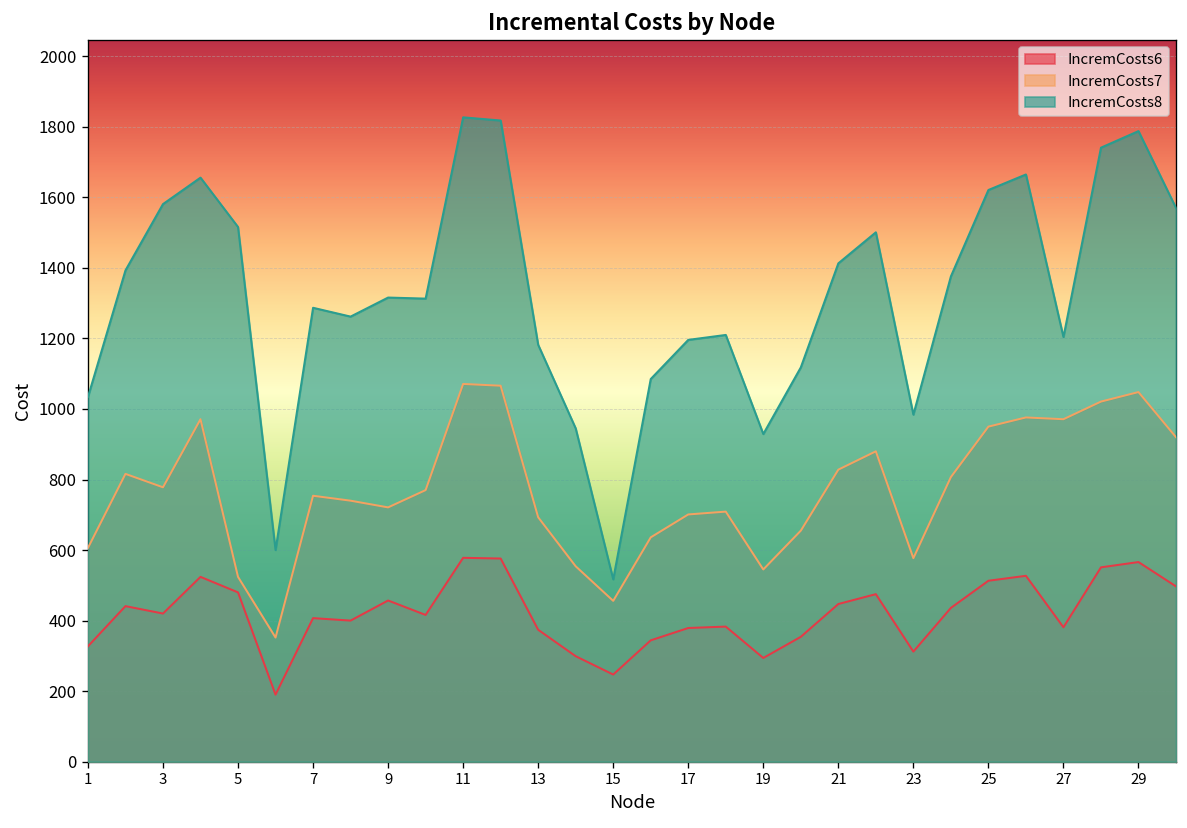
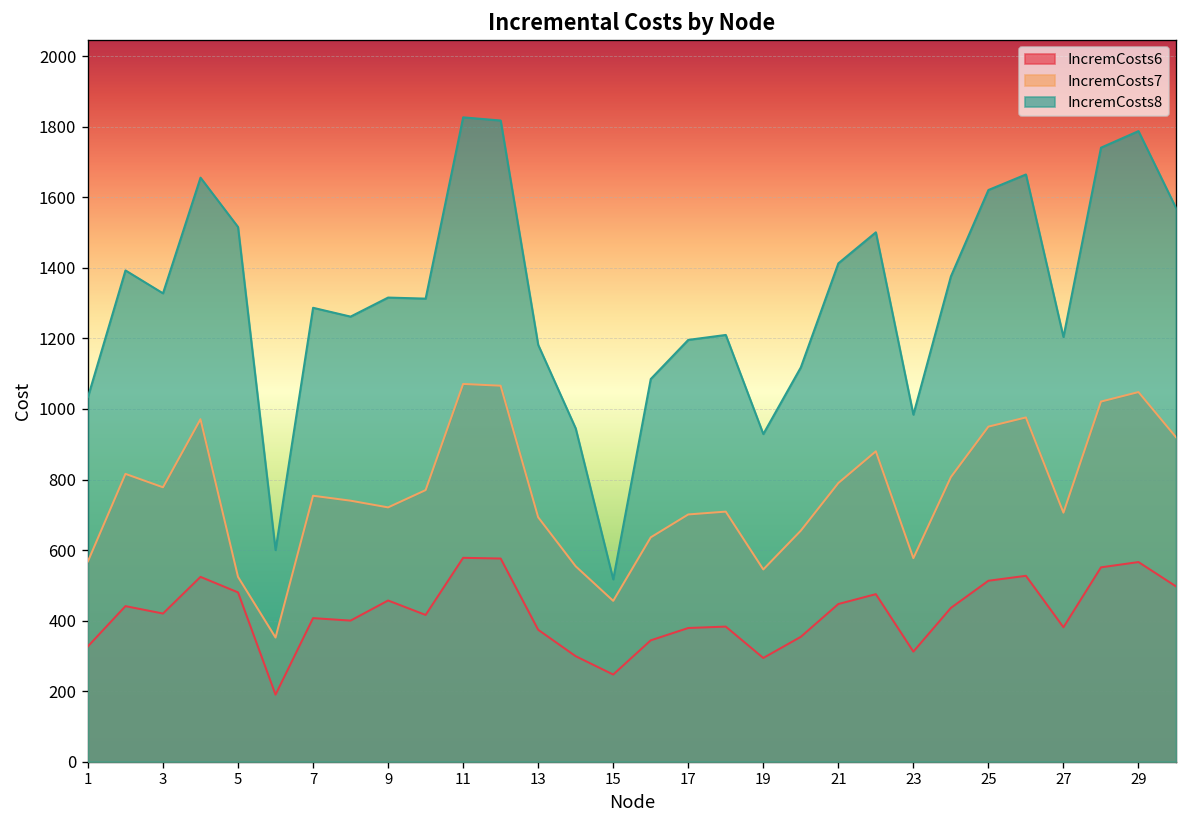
  {
    "IncremCosts6": {
      "1": 330,
      "3": 420,
      "5": 480,
      "7": 410,
      "9": 460,
      "11": 580,
      "13": 370,
      "15": 250,
      "17": 380,
      "19": 290,
      "21": 450,
      "23": 310,
      "25": 510,
      "27": 380,
      "29": 570
    },
    "IncremCosts7": {
-     "1": 610,
+     "1": 570,
      "3": 780,
      "5": 520,
      "7": 750,
      "9": 720,
      "11": 1070,
      "13": 690,
      "15": 460,
      "17": 700,
      "19": 550,
-     "21": 830,
+     "21": 790,
      "23": 580,
      "25": 950,
-     "27": 970,
+     "27": 710,
      "29": 1050
    },
    "IncremCosts8": {
      "1": 1030,
-     "3": 1580,
+     "3": 1330,
      "5": 1520,
      "7": 1290,
      "9": 1320,
      "11": 1830,
      "13": 1180,
      "15": 520,
      "17": 1200,
      "19": 930,
      "21": 1410,
      "23": 980,
      "25": 1620,
      "27": 1200,
      "29": 1790
    }
  }
